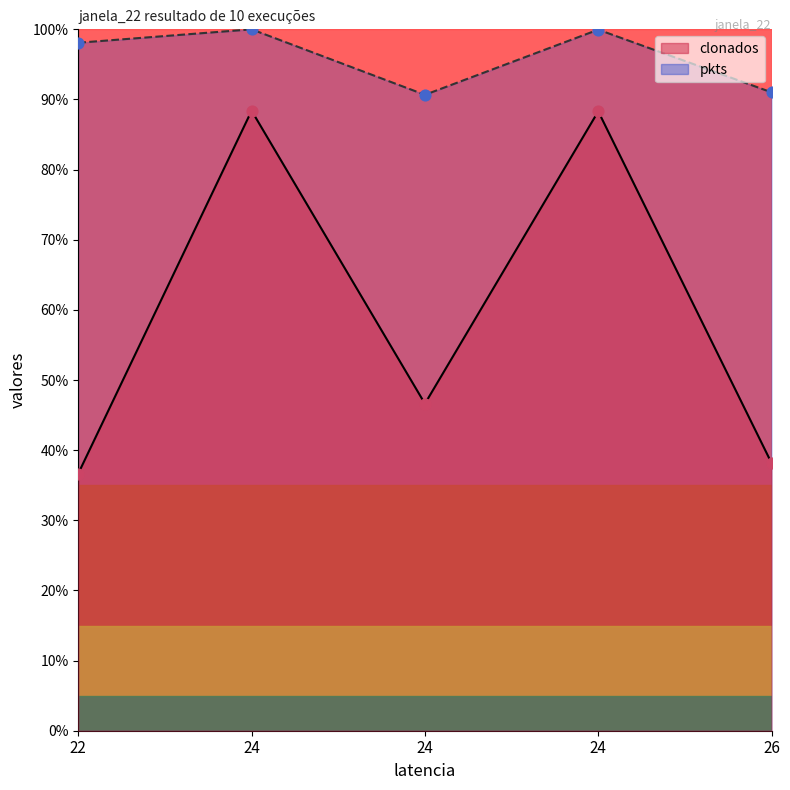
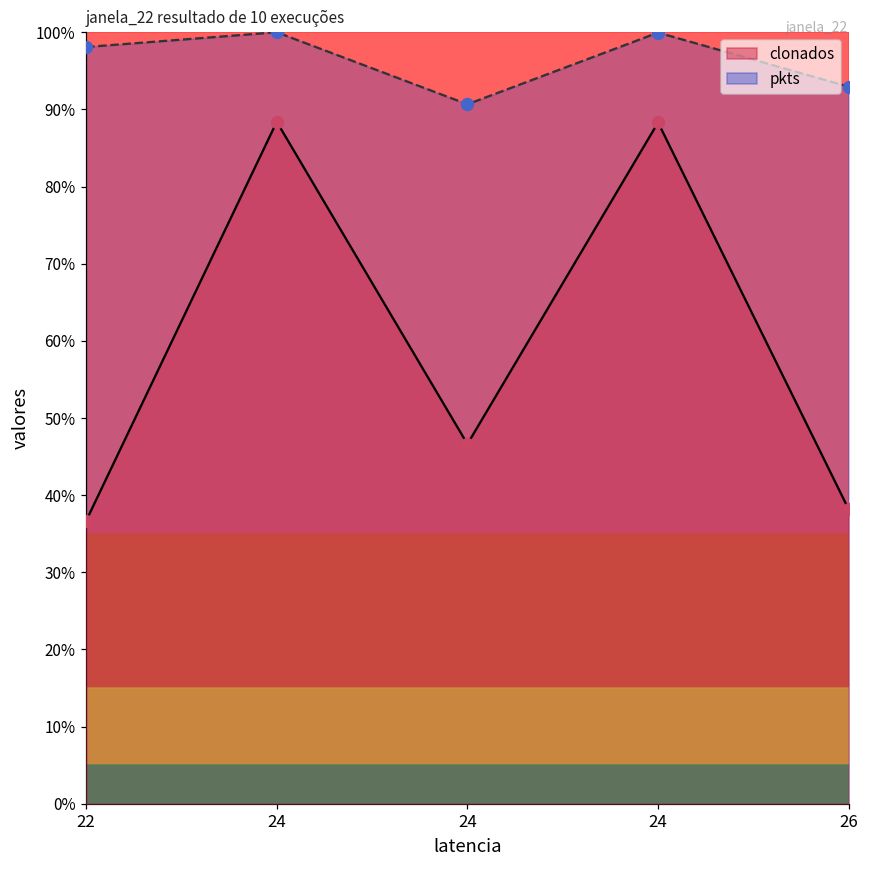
  {
    "clonados": {
      "22": "37%",
      "26": "38%"
    },
    "pkts": {
      "22": "98%",
-     "26": "91%"
+     "26": "93%"
    }
  }
